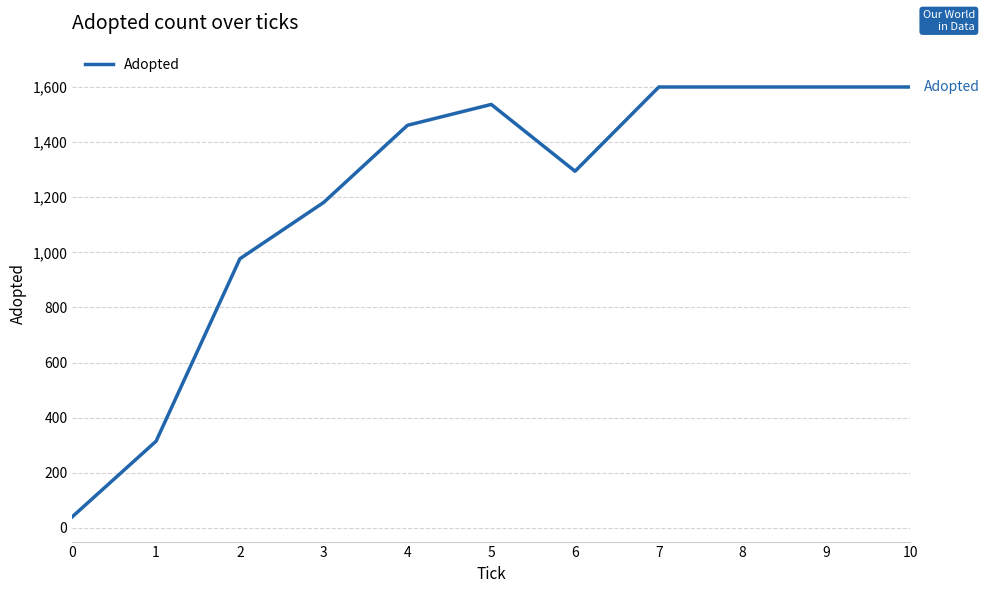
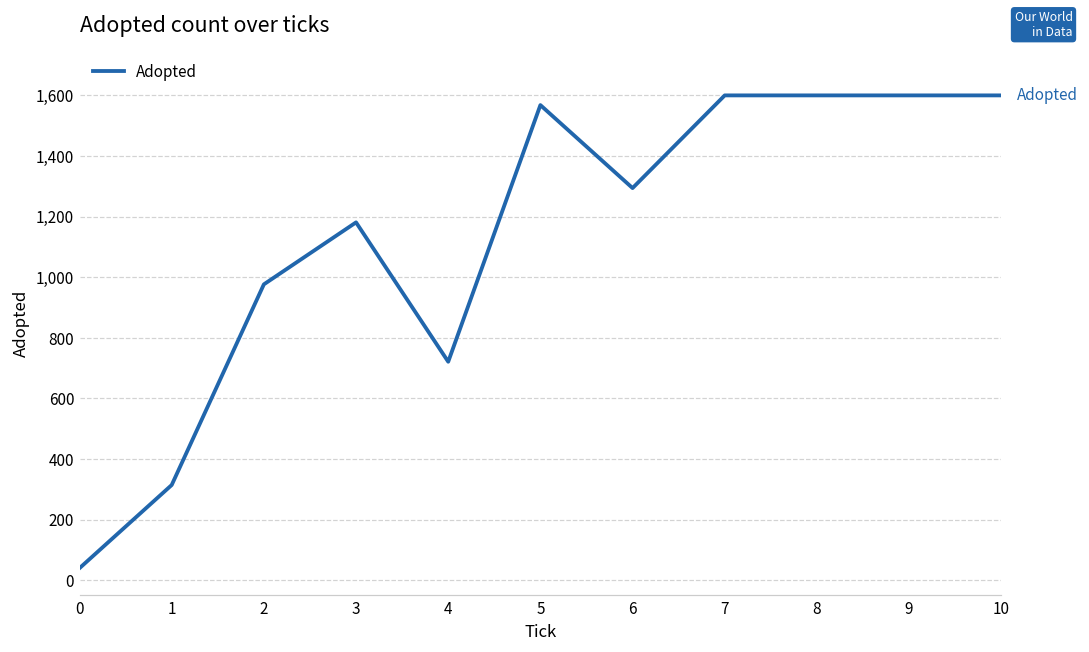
  {
    "0": "40",
    "1": "310",
    "2": "980",
    "3": "1,180",
-   "4": "1,460",
-   "5": "1,540",
+   "4": "720",
+   "5": "1,570",
    "6": "1,290",
    "7": "1,600",
    "8": "1,600",
    "9": "1,600",
    "10": "1,600"
  }
